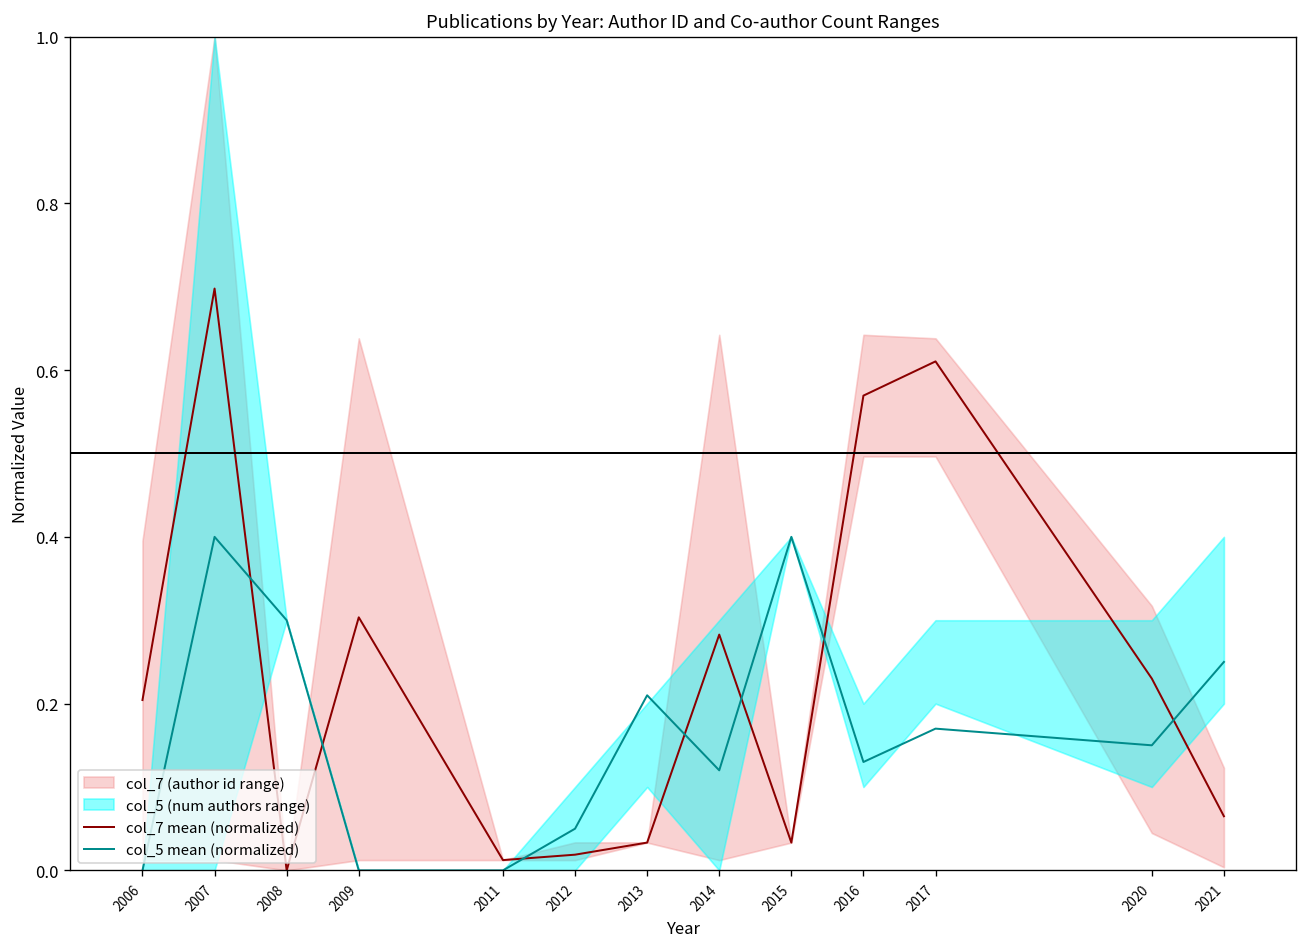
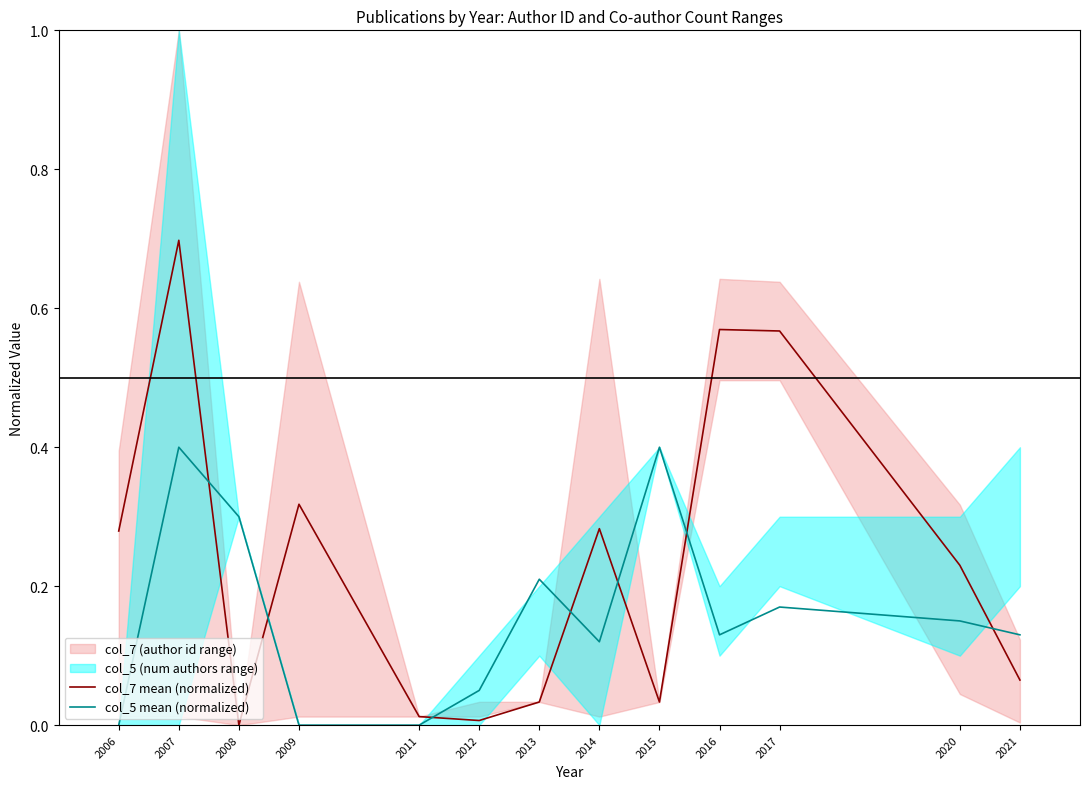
  {
    "col_7 mean (normalized)": {
-     "2006": 0.20,
+     "2006": 0.28,
      "2007": 0.70,
-     "2009": 0.30,
-     "2012": 0.02,
+     "2009": 0.32,
+     "2012": 0.01,
      "2014": 0.28,
      "2016": 0.57,
-     "2017": 0.61,
+     "2017": 0.57,
      "2020": 0.23,
      "2021": 0.06
    },
    "col_5 mean (normalized)": {
      "2007": 0.40,
      "2012": 0.05,
      "2013": 0.21,
      "2014": 0.12,
      "2016": 0.13,
      "2017": 0.17,
      "2020": 0.15,
-     "2021": 0.25
+     "2021": 0.13
    },
    "col_5 (num authors range)": {
      "2012": 0.10,
      "2014": 0.30
    }
  }
